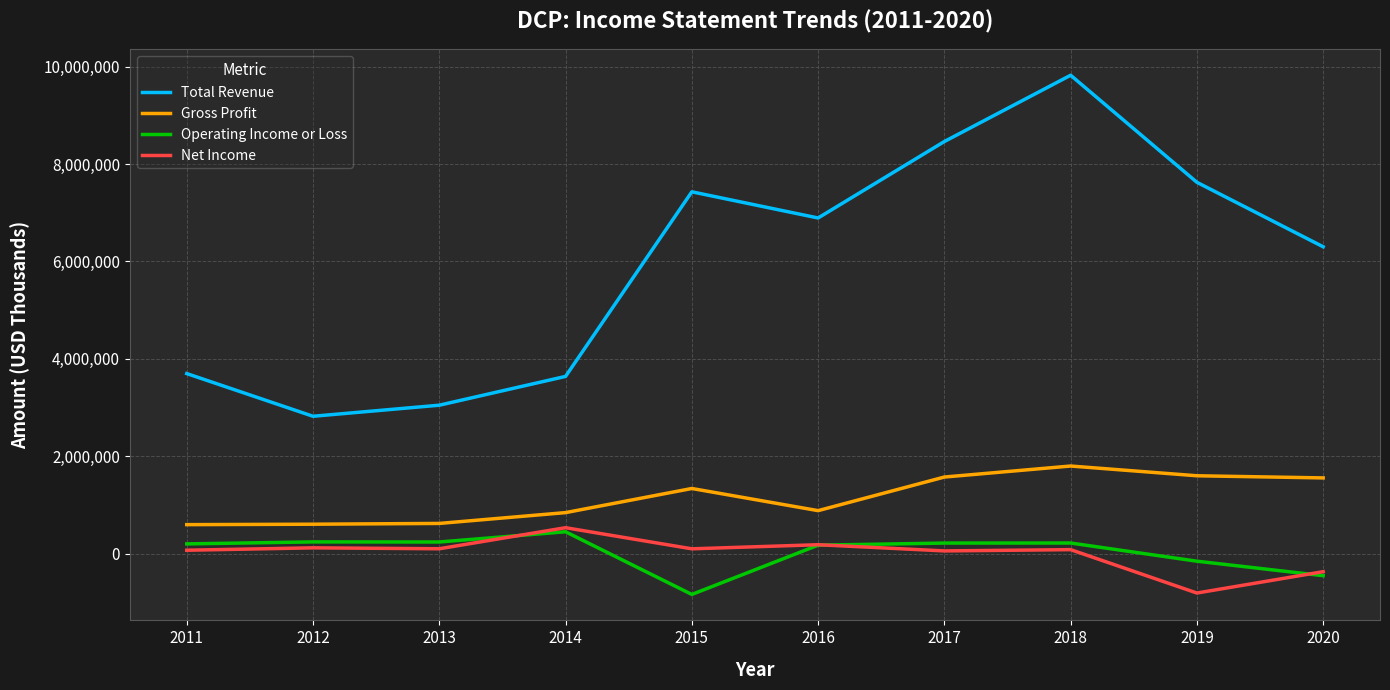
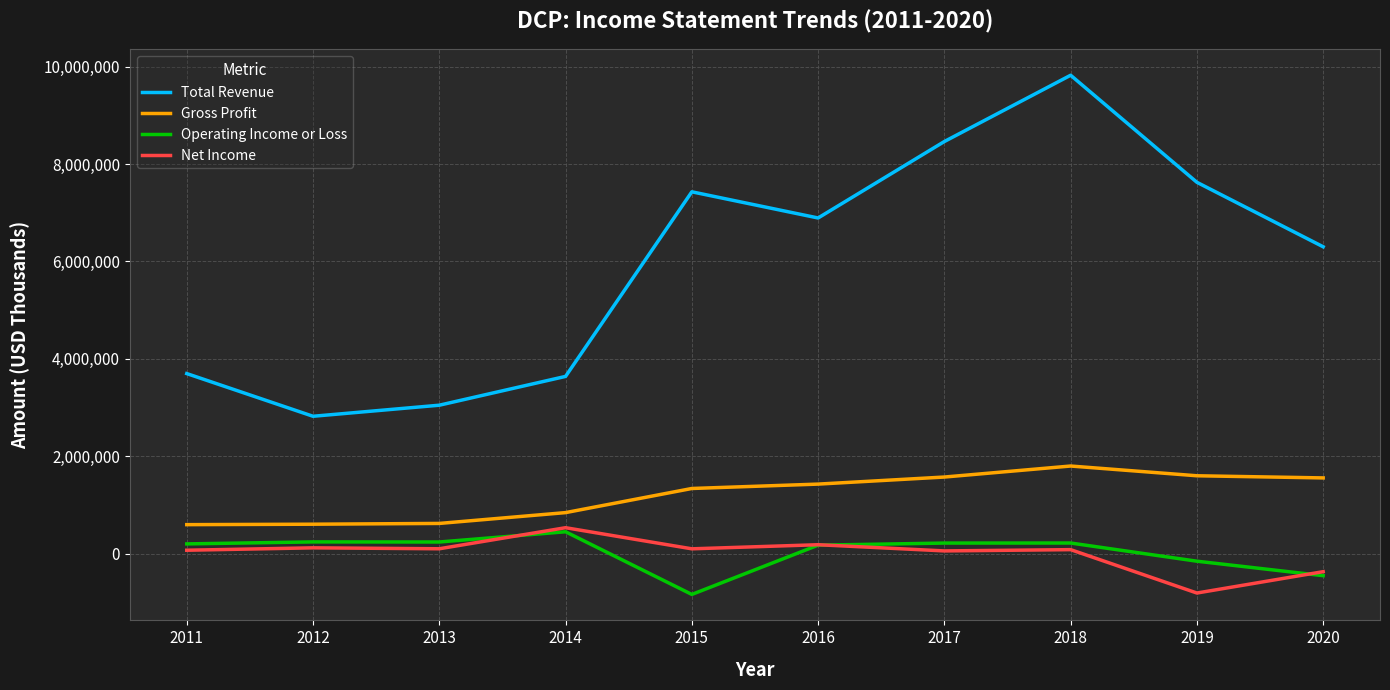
  {
    "Total Revenue": {
      "2011": "3,700,000",
      "2012": "2,800,000",
      "2013": "3,100,000",
      "2014": "3,600,000",
      "2015": "7,400,000",
      "2016": "6,900,000",
      "2017": "8,500,000",
      "2018": "9,800,000",
      "2019": "7,600,000",
      "2020": "6,300,000"
    },
    "Gross Profit": {
      "2011": "600,000",
      "2012": "600,000",
      "2013": "600,000",
      "2014": "800,000",
      "2015": "1,300,000",
-     "2016": "900,000",
+     "2016": "1,400,000",
      "2017": "1,600,000",
      "2018": "1,800,000",
      "2019": "1,600,000",
      "2020": "1,600,000"
    },
    "Operating Income or Loss": {
      "2011": "200,000",
      "2012": "200,000",
      "2013": "200,000",
      "2014": "500,000",
      "2015": "-800,000",
      "2017": "200,000",
      "2018": "200,000",
      "2019": "-200,000",
      "2020": "-400,000"
    },
    "Net Income": {
      "2011": "100,000",
      "2012": "100,000",
      "2013": "100,000",
      "2014": "500,000",
      "2015": "100,000",
      "2017": "100,000",
      "2018": "100,000",
      "2019": "-800,000",
      "2020": "-400,000"
    }
  }
